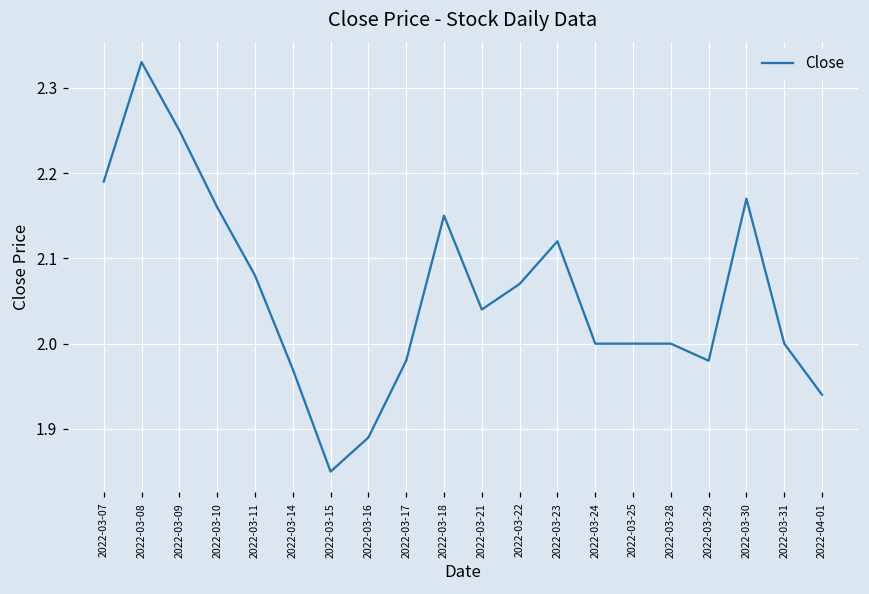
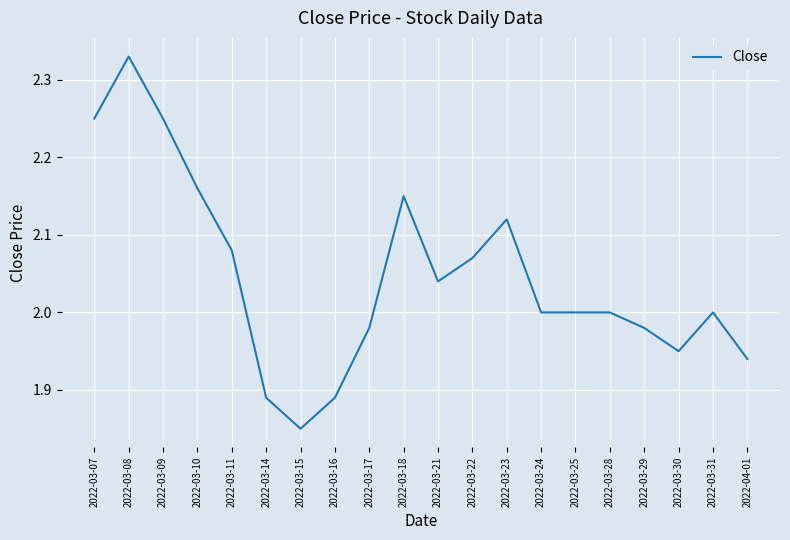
  {
-   "2022-03-07": 2.19,
+   "2022-03-07": 2.25,
    "2022-03-08": 2.33,
    "2022-03-09": 2.25,
    "2022-03-10": 2.16,
    "2022-03-11": 2.08,
-   "2022-03-14": 1.97,
+   "2022-03-14": 1.89,
    "2022-03-15": 1.85,
    "2022-03-16": 1.89,
    "2022-03-17": 1.98,
    "2022-03-18": 2.15,
    "2022-03-21": 2.04,
    "2022-03-22": 2.07,
    "2022-03-23": 2.12,
    "2022-03-24": 2.00,
    "2022-03-25": 2.00,
    "2022-03-28": 2.00,
    "2022-03-29": 1.98,
-   "2022-03-30": 2.17,
+   "2022-03-30": 1.95,
    "2022-03-31": 2.00,
    "2022-04-01": 1.94
  }
